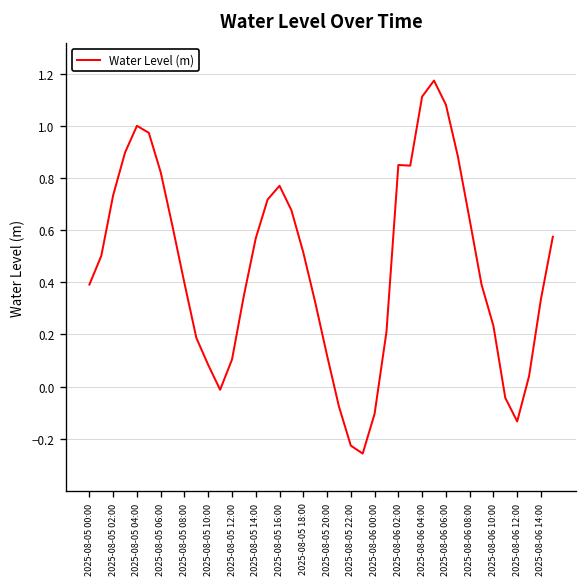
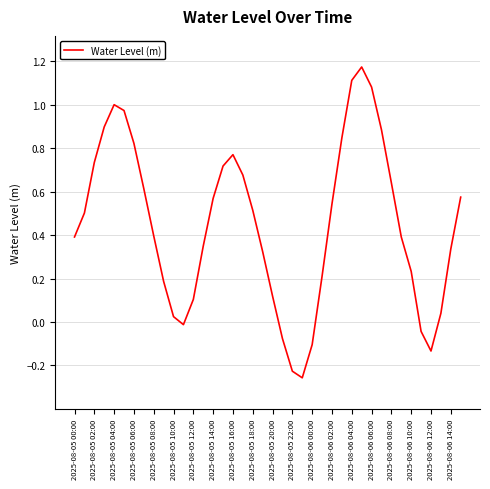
  {
    "2025-08-05 00:00": 0.39,
    "2025-08-05 02:00": 0.73,
    "2025-08-05 04:00": 1.00,
    "2025-08-05 06:00": 0.82,
    "2025-08-05 08:00": 0.40,
-   "2025-08-05 10:00": 0.08,
+   "2025-08-05 10:00": 0.02,
    "2025-08-05 12:00": 0.10,
    "2025-08-05 14:00": 0.57,
    "2025-08-05 16:00": 0.77,
    "2025-08-05 18:00": 0.51,
    "2025-08-05 20:00": 0.12,
    "2025-08-05 22:00": -0.23,
    "2025-08-06 00:00": -0.10,
-   "2025-08-06 02:00": 0.85,
+   "2025-08-06 02:00": 0.54,
    "2025-08-06 04:00": 1.11,
    "2025-08-06 06:00": 1.08,
    "2025-08-06 08:00": 0.64,
    "2025-08-06 10:00": 0.23,
    "2025-08-06 12:00": -0.13,
    "2025-08-06 14:00": 0.34
  }
